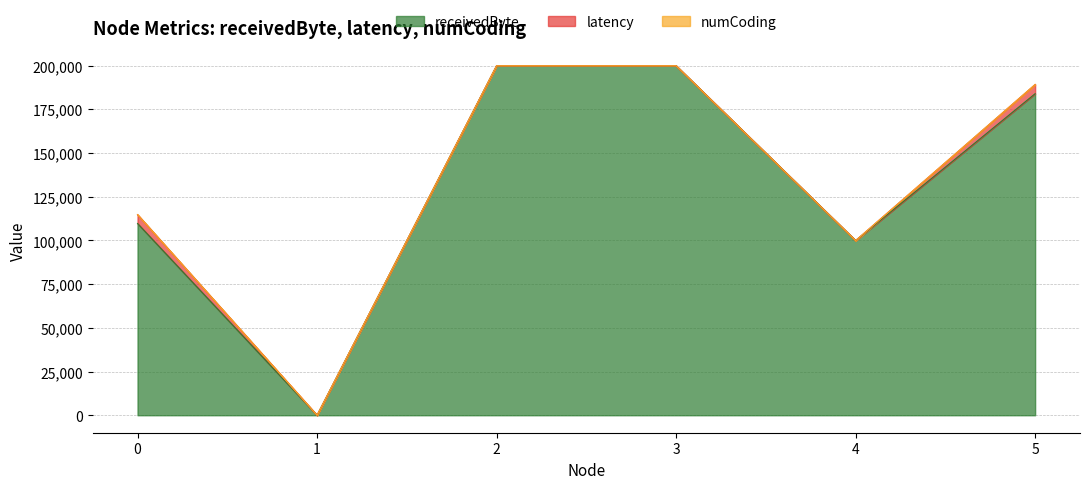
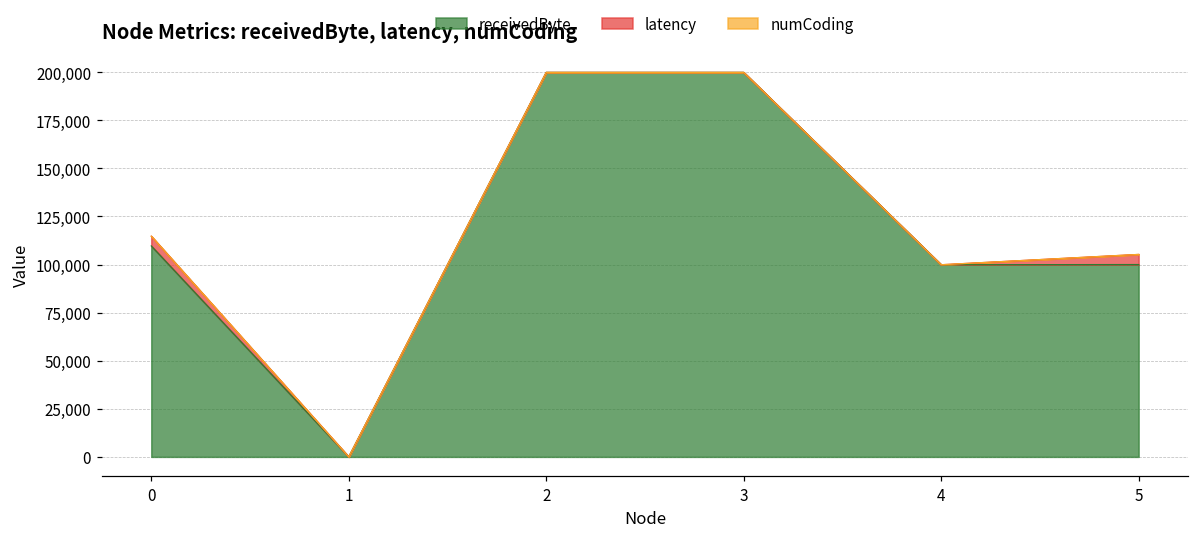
  {
    "receivedByte": {
      "0": "110,000",
-     "5": "184,000"
+     "5": "100,000"
    }
  }
